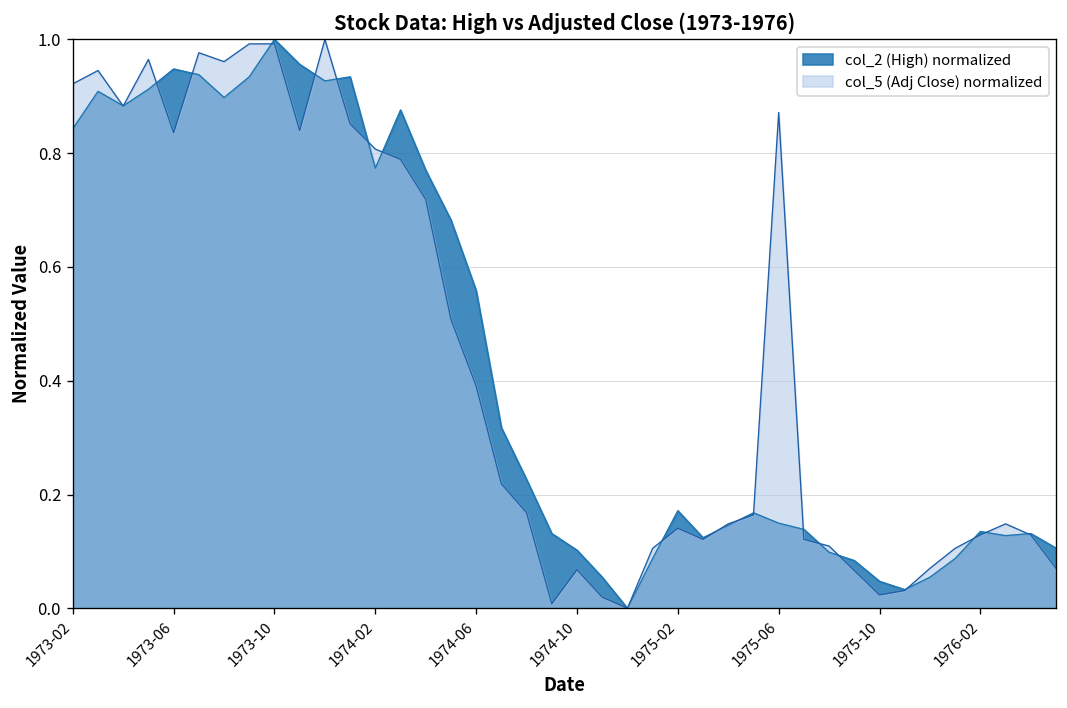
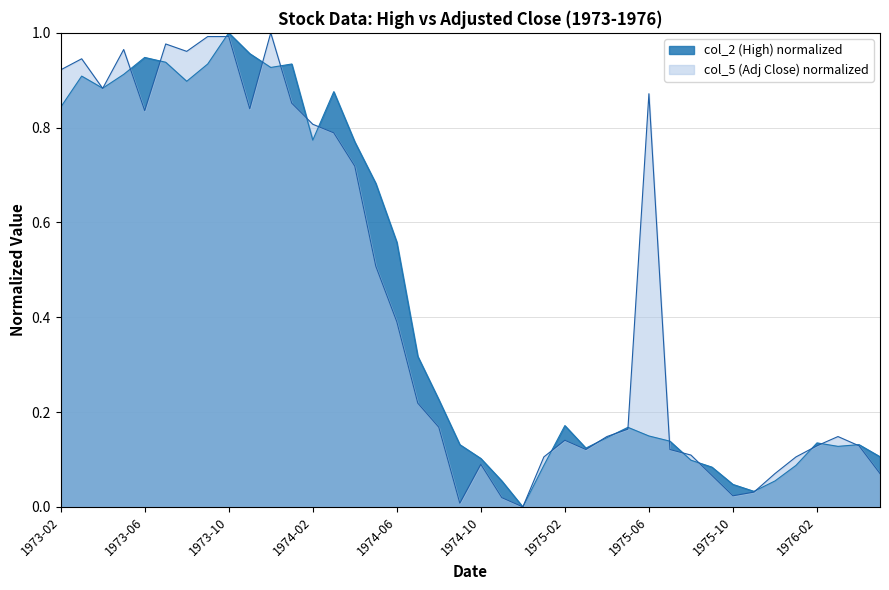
  {
    "col_2 (High) normalized": {
      "1973-02": 0.84,
      "1973-06": 0.95,
      "1973-10": 1.00,
      "1974-02": 0.77,
      "1974-06": 0.56,
      "1974-10": 0.10,
      "1975-02": 0.17,
      "1975-06": 0.15,
      "1975-10": 0.05,
      "1976-02": 0.14
    },
    "col_5 (Adj Close) normalized": {
      "1973-02": 0.92,
      "1973-06": 0.84,
      "1973-10": 0.99,
      "1974-02": 0.81,
      "1974-06": 0.39,
-     "1974-10": 0.07,
+     "1974-10": 0.09,
      "1975-02": 0.14,
      "1975-06": 0.87,
      "1975-10": 0.02,
      "1976-02": 0.13
    }
  }
